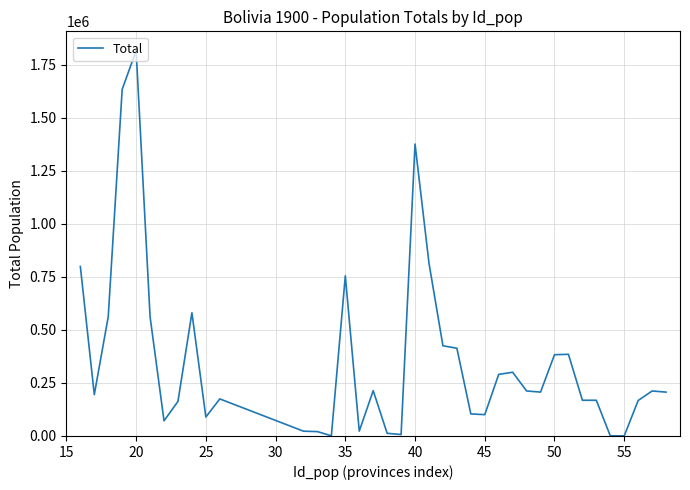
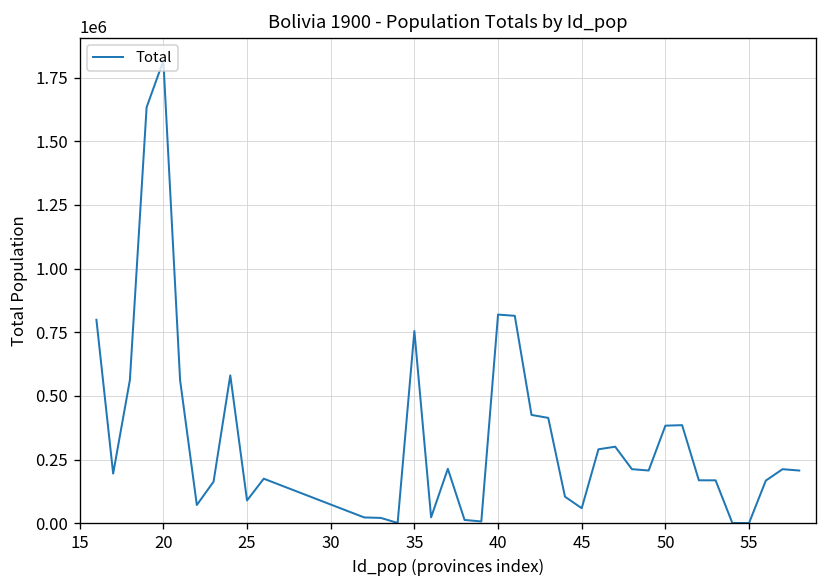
  {
    "25": 90000,
    "35": 750000,
-   "40": 1380000,
-   "45": 100000,
+   "40": 820000,
+   "45": 60000,
    "50": 380000,
    "55": 0
  }
